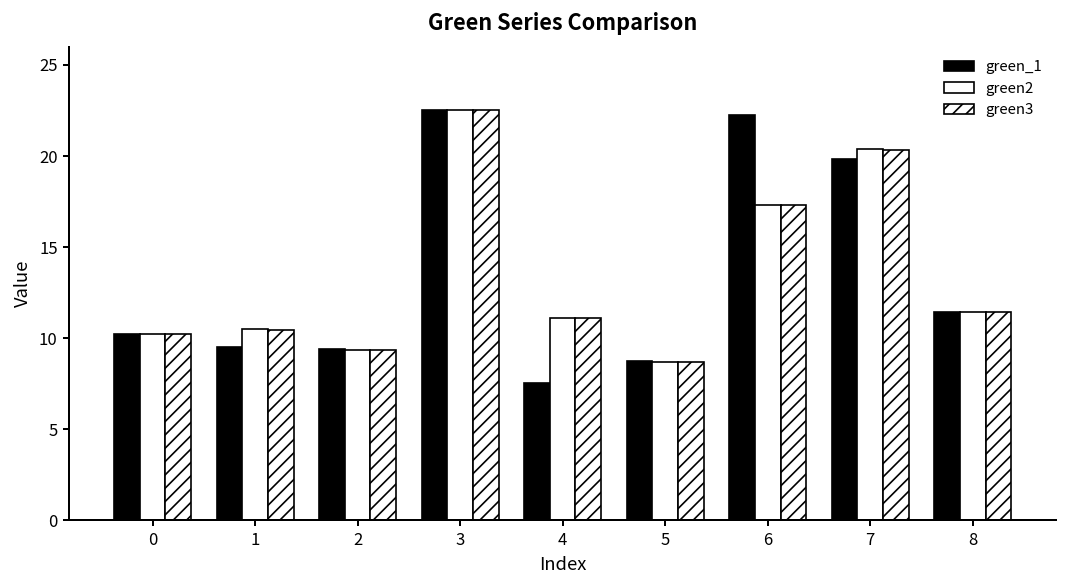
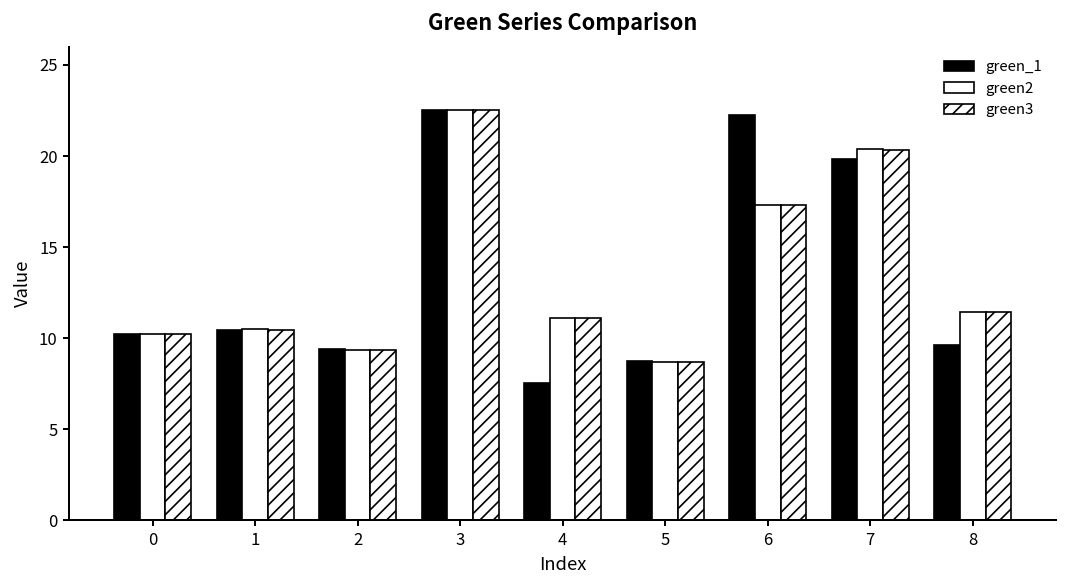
  {
    "green_1": {
      "0": 10.2,
-     "1": 9.5,
+     "1": 10.5,
      "2": 9.4,
      "3": 22.5,
      "4": 7.6,
      "5": 8.8,
      "6": 22.2,
      "7": 19.8,
-     "8": 11.4
+     "8": 9.6
    }
  }
